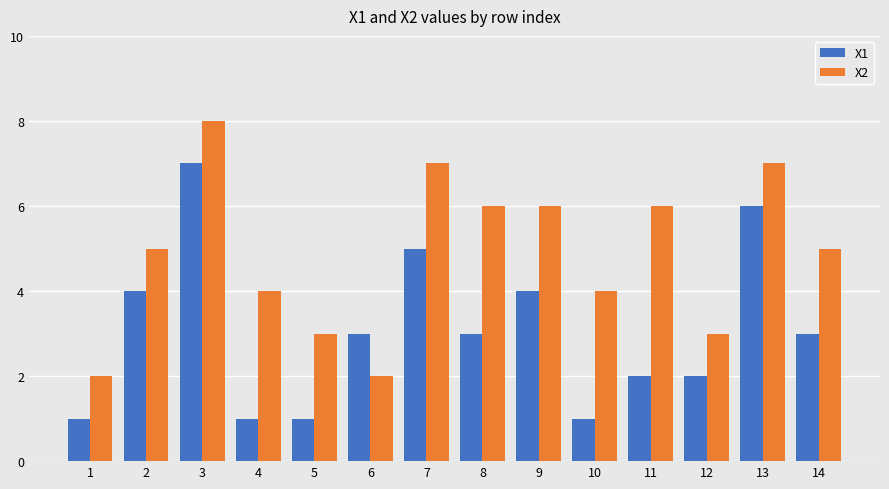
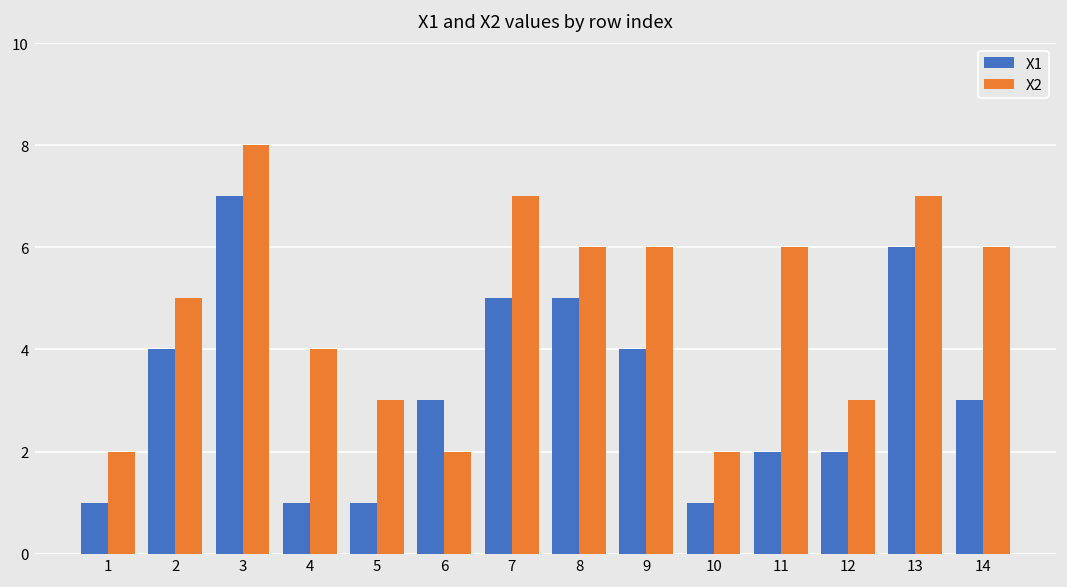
  {
    "X1": {
      "1": 1,
      "2": 4,
      "3": 7,
      "4": 1,
      "5": 1,
      "6": 3,
      "7": 5,
-     "8": 3,
+     "8": 5,
      "9": 4,
      "10": 1,
      "11": 2,
      "12": 2,
      "13": 6,
      "14": 3
    },
    "X2": {
      "1": 2,
      "2": 5,
      "3": 8,
      "4": 4,
      "5": 3,
      "6": 2,
      "7": 7,
      "8": 6,
      "9": 6,
-     "10": 4,
+     "10": 2,
      "11": 6,
      "12": 3,
      "13": 7,
-     "14": 5
+     "14": 6
    }
  }
